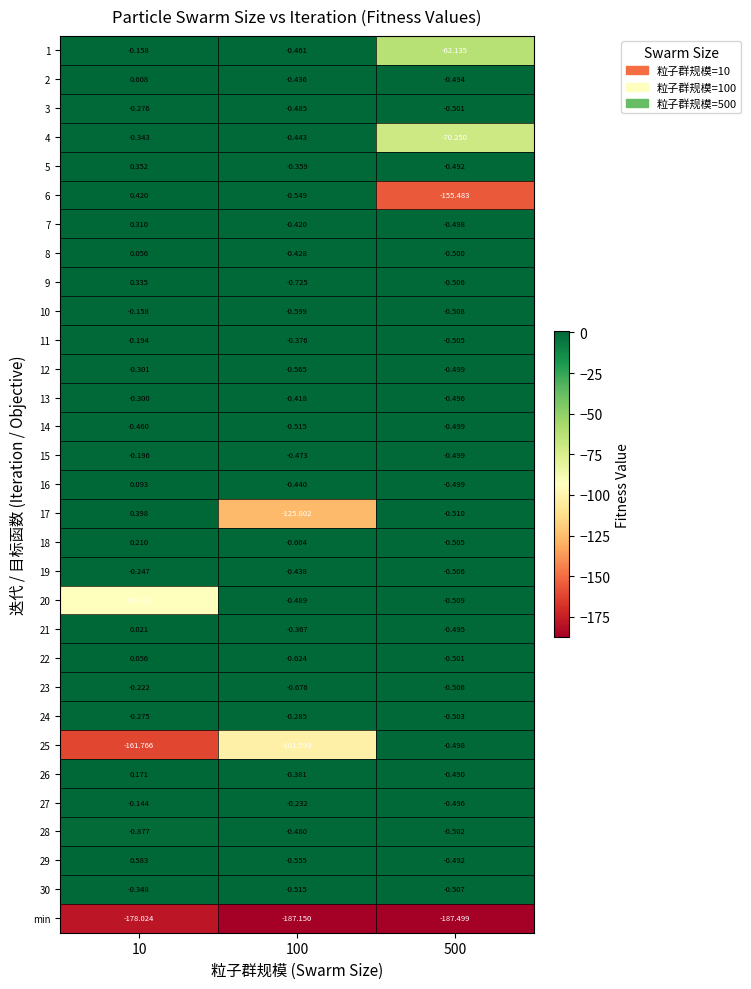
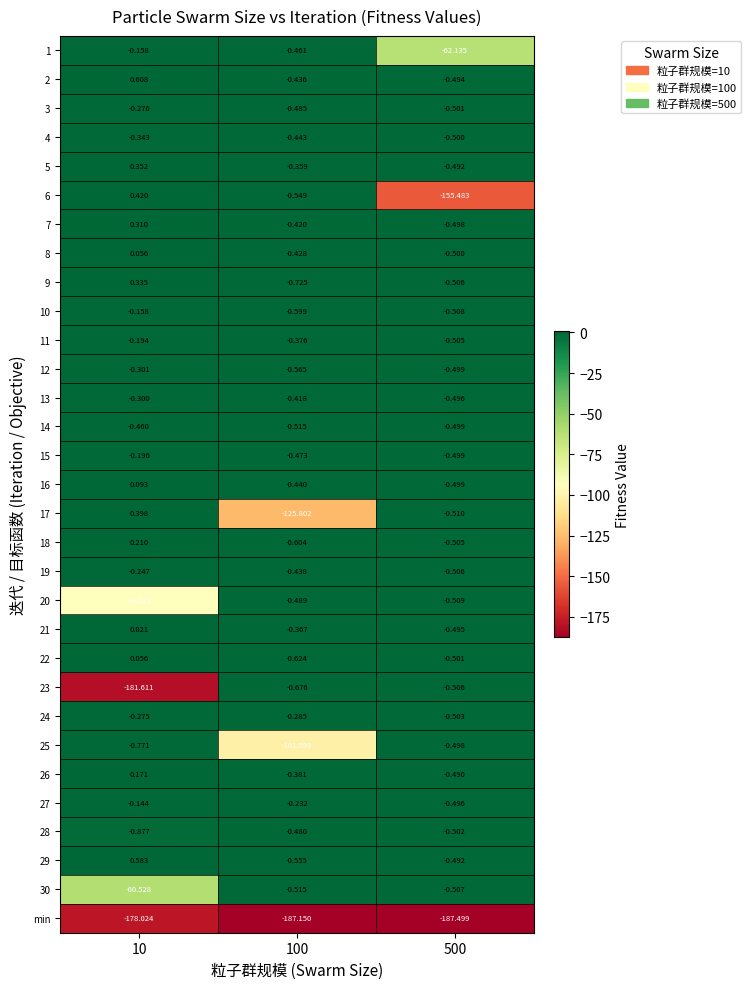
  {
    "1": {
      "10": -0.158,
      "100": -0.461,
      "500": -62.135
    },
    "2": {
      "10": 0.608,
      "100": -0.436,
      "500": -0.494
    },
    "3": {
      "10": -0.276,
      "100": -0.485,
      "500": -0.501
    },
    "4": {
      "10": -0.343,
      "100": -0.443,
-     "500": -70.250
+     "500": -0.500
    },
    "5": {
      "10": 0.352,
      "100": -0.359,
      "500": -0.492
    },
    "6": {
      "10": 0.420,
      "100": -0.549,
      "500": -155.483
    },
    "7": {
      "10": 0.310,
      "100": -0.420,
      "500": -0.498
    },
    "8": {
      "10": 0.056,
      "100": -0.428,
      "500": -0.500
    },
    "9": {
      "10": 0.335,
      "100": -0.725,
      "500": -0.506
    },
    "10": {
      "10": -0.158,
      "100": -0.599,
      "500": -0.508
    },
    "11": {
      "10": -0.194,
      "100": -0.376,
      "500": -0.505
    },
    "12": {
      "10": -0.301,
      "100": -0.565,
      "500": -0.499
    },
    "13": {
      "10": -0.300,
      "100": -0.418,
      "500": -0.496
    },
    "14": {
      "10": -0.460,
      "100": -0.515,
      "500": -0.499
    },
    "15": {
      "10": -0.196,
      "100": -0.473,
      "500": -0.499
    },
    "16": {
      "10": 0.093,
      "100": -0.440,
      "500": -0.499
    },
    "17": {
      "10": 0.398,
      "100": -125.802,
      "500": -0.510
    },
    "18": {
      "10": 0.210,
      "100": -0.604,
      "500": -0.505
    },
    "19": {
      "10": -0.247,
      "100": -0.438,
      "500": -0.506
    },
    "20": {
      "10": -93.821,
      "100": -0.489,
      "500": -0.509
    },
    "21": {
      "10": 0.021,
      "100": -0.367,
      "500": -0.495
    },
    "22": {
      "10": 0.056,
      "100": -0.624,
      "500": -0.501
    },
    "23": {
-     "10": -0.222,
+     "10": -181.611,
      "100": -0.676,
      "500": -0.506
    },
    "24": {
      "10": -0.275,
      "100": -0.285,
      "500": -0.503
    },
    "25": {
-     "10": -161.766,
+     "10": -0.771,
      "100": -101.599,
      "500": -0.498
    },
    "26": {
      "10": 0.171,
      "100": -0.381,
      "500": -0.490
    },
    "27": {
      "10": -0.144,
      "100": -0.232,
      "500": -0.496
    },
    "28": {
      "10": -0.877,
      "100": -0.480,
      "500": -0.502
    },
    "29": {
      "10": 0.583,
      "100": -0.555,
      "500": -0.492
    },
    "30": {
-     "10": -0.348,
+     "10": -60.528,
      "100": -0.515,
      "500": -0.507
    },
    "min": {
      "10": -178.024,
      "100": -187.150,
      "500": -187.499
    }
  }
